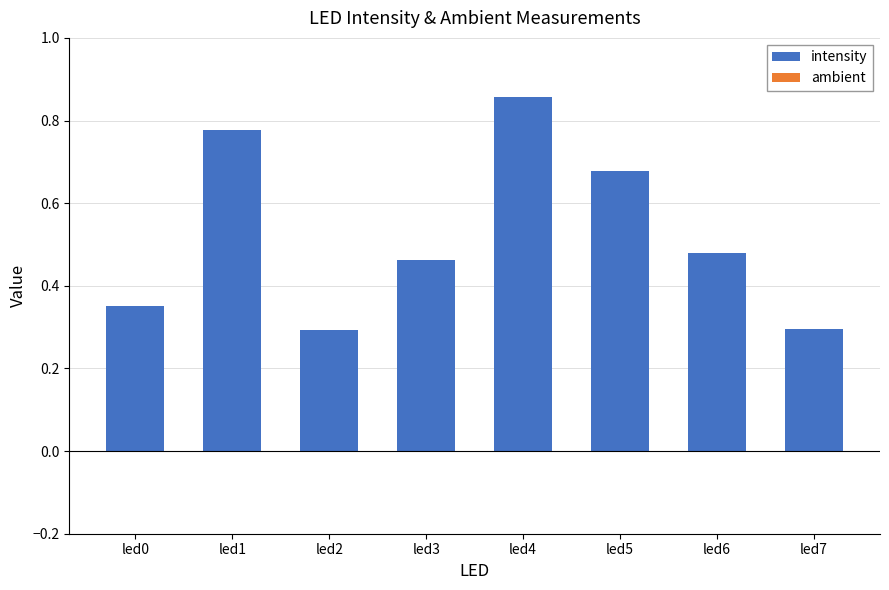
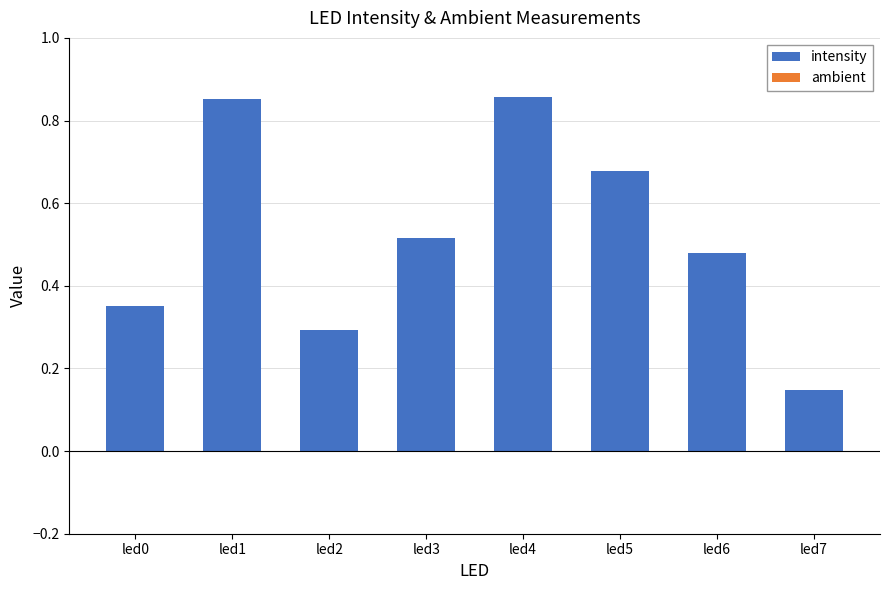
  {
    "intensity": {
      "led0": 0.35,
-     "led1": 0.78,
+     "led1": 0.85,
      "led2": 0.29,
-     "led3": 0.46,
+     "led3": 0.52,
      "led4": 0.86,
      "led5": 0.68,
      "led6": 0.48,
-     "led7": 0.29
+     "led7": 0.15
    }
  }
